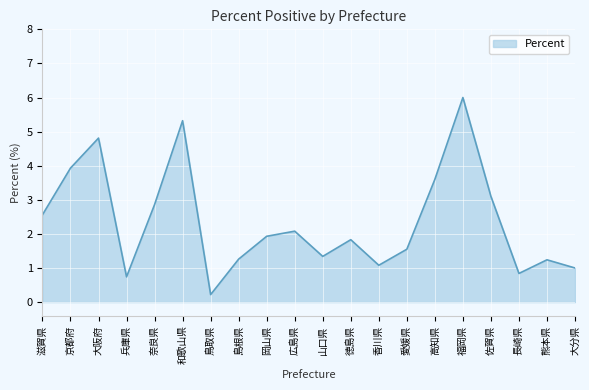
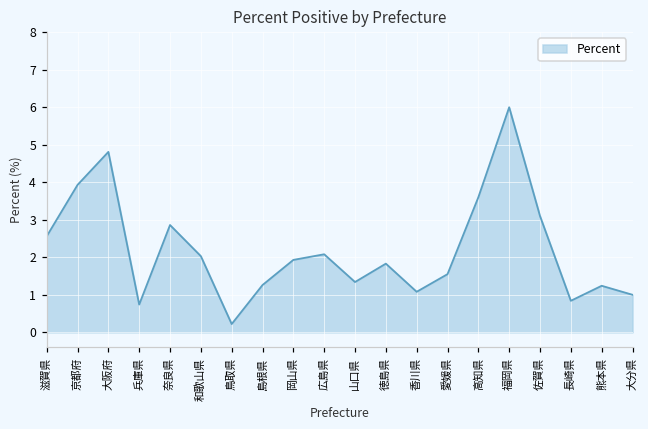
  {
    "滋賀県": 2.6,
    "京都府": 3.9,
    "大阪府": 4.8,
    "兵庫県": 0.7,
    "奈良県": 2.9,
-   "和歌山県": 5.3,
+   "和歌山県": 2.0,
    "鳥取県": 0.2,
    "島根県": 1.3,
    "岡山県": 1.9,
    "広島県": 2.1,
    "山口県": 1.3,
    "徳島県": 1.8,
    "香川県": 1.1,
    "愛媛県": 1.6,
    "高知県": 3.6,
    "福岡県": 6.0,
    "佐賀県": 3.1,
    "長崎県": 0.8,
    "熊本県": 1.2,
    "大分県": 1.0
  }
